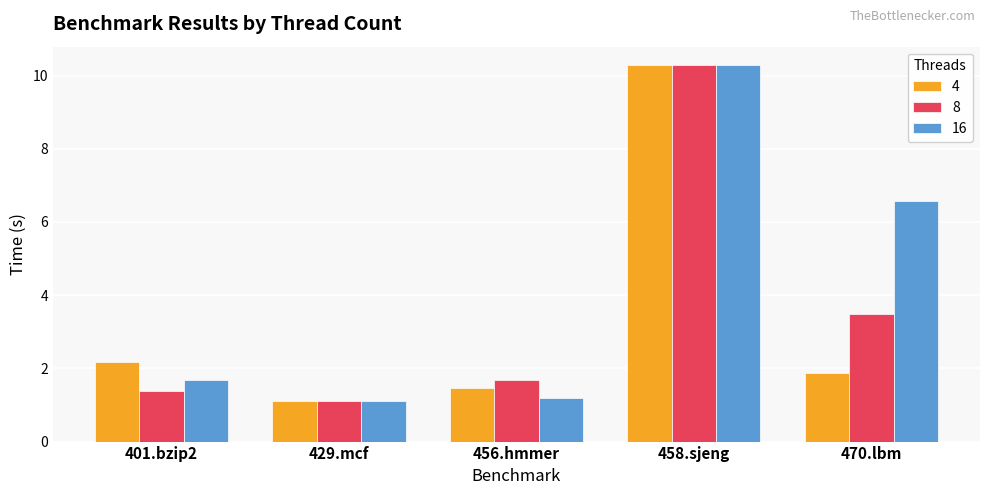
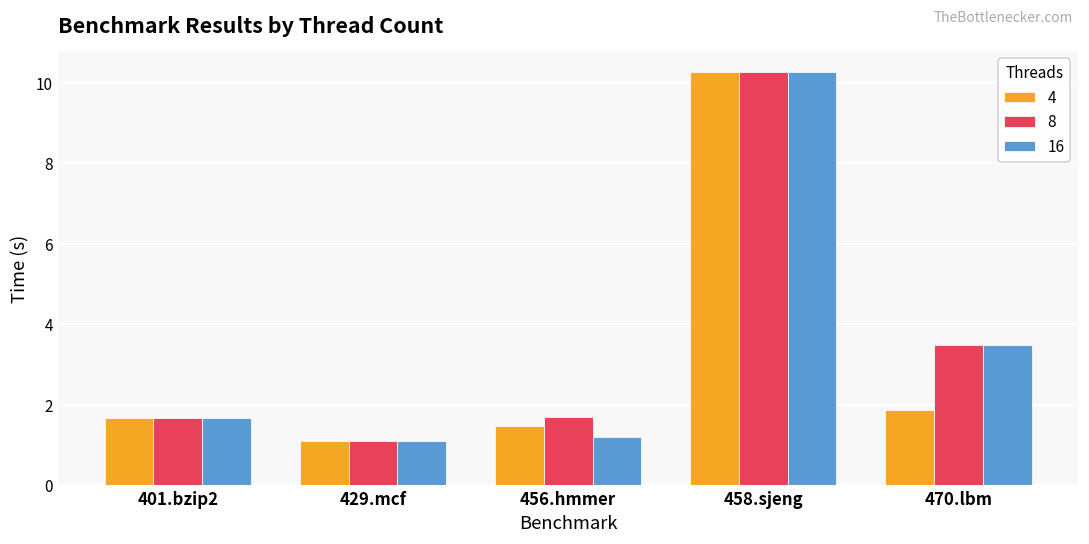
  {
    "4": {
-     "401.bzip2": 2.2,
+     "401.bzip2": 1.7,
      "429.mcf": 1.1,
      "456.hmmer": 1.5,
      "458.sjeng": 10.3,
      "470.lbm": 1.9
    },
    "8": {
-     "401.bzip2": 1.4,
+     "401.bzip2": 1.7,
      "429.mcf": 1.1,
      "456.hmmer": 1.7,
      "458.sjeng": 10.3,
      "470.lbm": 3.5
    },
    "16": {
      "401.bzip2": 1.7,
      "429.mcf": 1.1,
      "456.hmmer": 1.2,
      "458.sjeng": 10.3,
-     "470.lbm": 6.6
+     "470.lbm": 3.5
    }
  }
